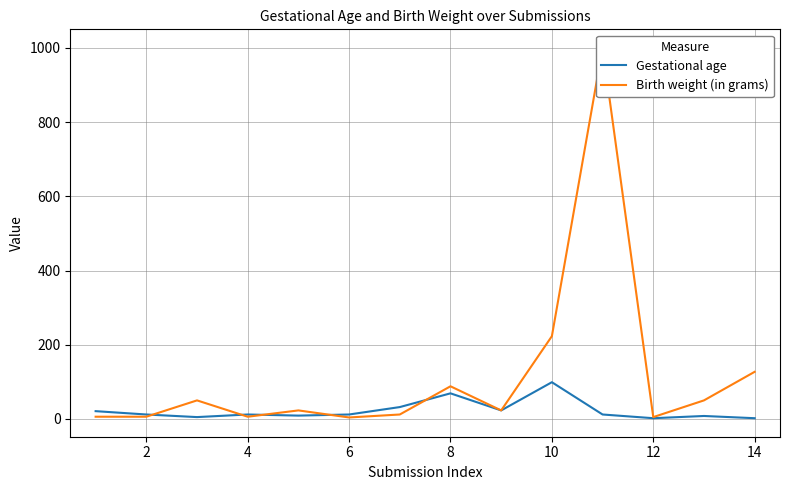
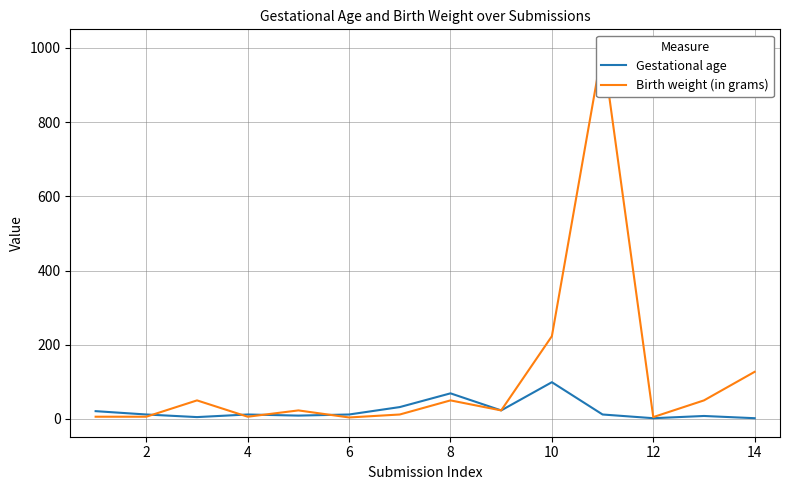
  {
    "Gestational age": {
      "6": 10,
      "8": 70,
      "10": 100,
      "14": 0
    },
    "Birth weight (in grams)": {
      "6": 0,
-     "8": 90,
+     "8": 50,
      "10": 220,
      "14": 130
    }
  }
